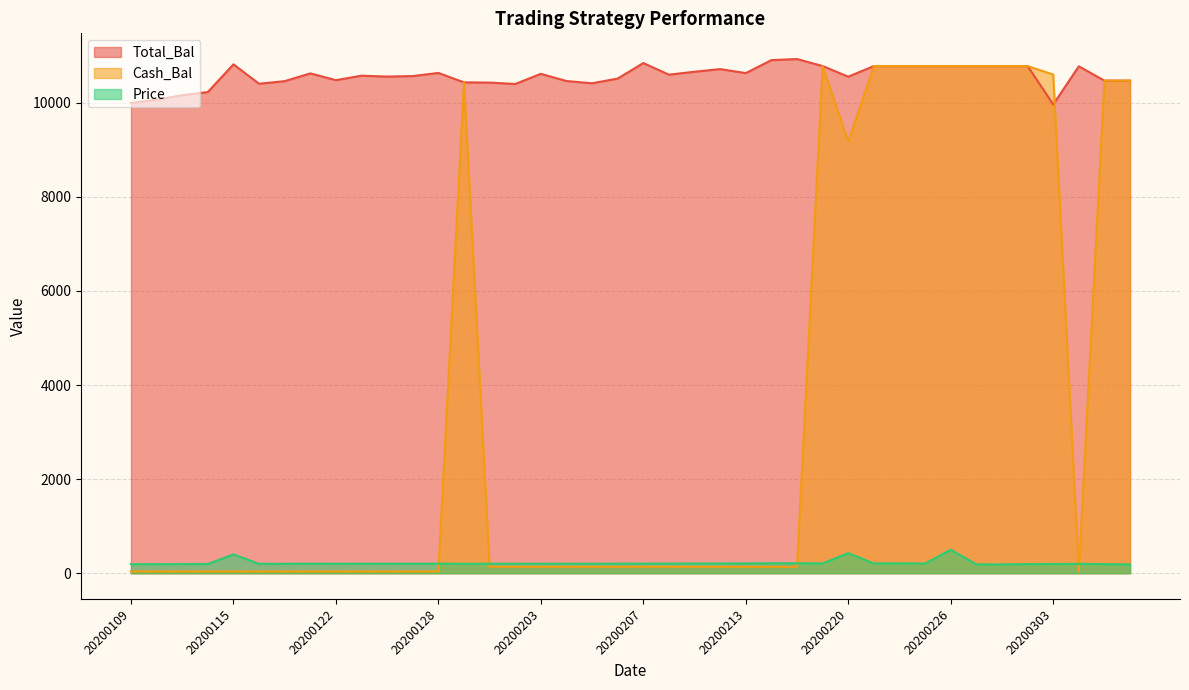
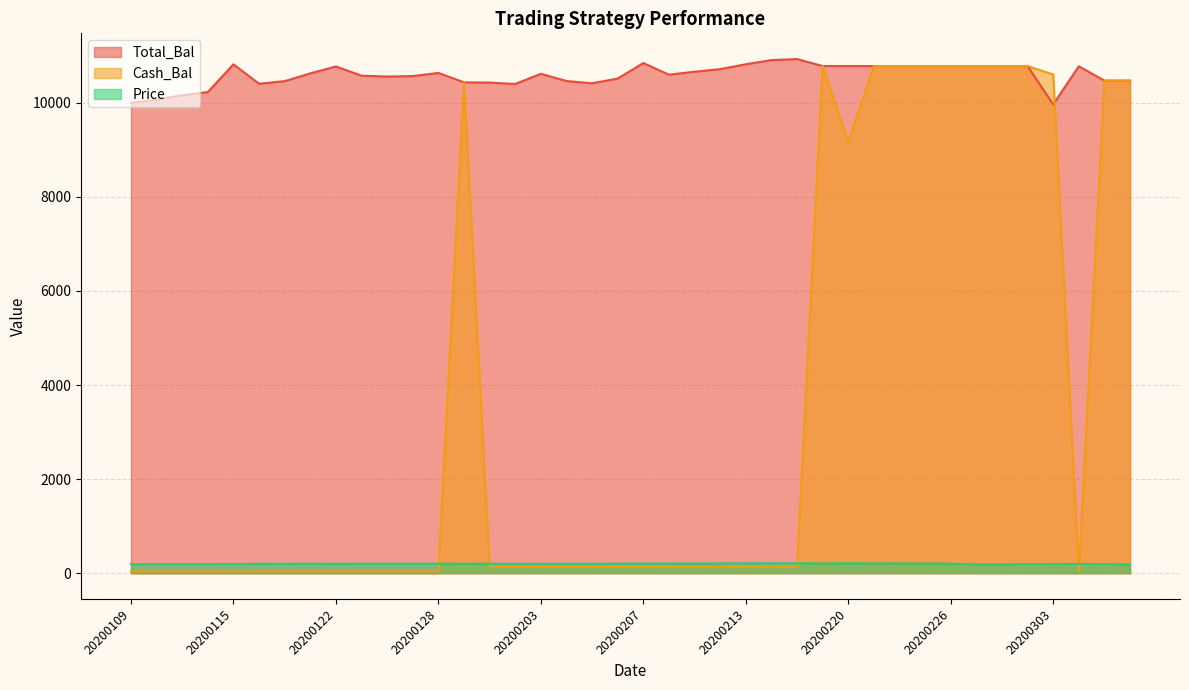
  {
    "Total_Bal": {
      "20200115": 10800,
-     "20200122": 10500,
+     "20200122": 10800,
      "20200128": 10600,
      "20200203": 10600,
      "20200207": 10800,
-     "20200213": 10600,
-     "20200220": 10600,
+     "20200213": 10800,
+     "20200220": 10800,
      "20200303": 10000
    },
    "Cash_Bal": {
      "20200109": 0,
      "20200115": 0,
      "20200122": 0,
      "20200128": 0,
      "20200203": 100,
      "20200207": 100,
      "20200213": 100,
      "20200220": 9200,
      "20200303": 10600
    },
    "Price": {
      "20200109": 200,
-     "20200115": 400,
+     "20200115": 200,
      "20200122": 200,
      "20200128": 200,
      "20200203": 200,
      "20200207": 200,
      "20200213": 200,
-     "20200220": 400,
-     "20200226": 500,
+     "20200220": 200,
+     "20200226": 200,
      "20200303": 200
    }
  }
